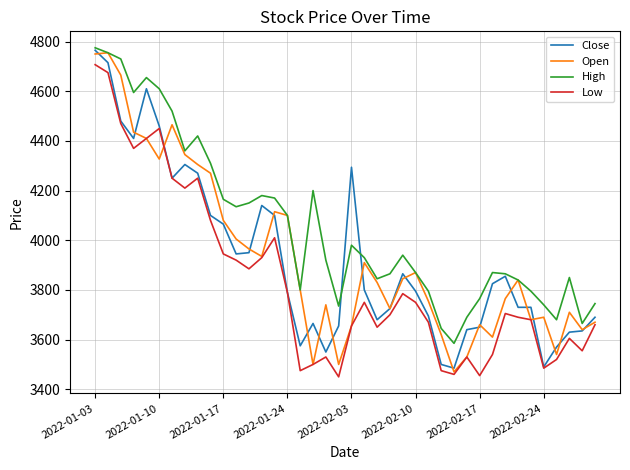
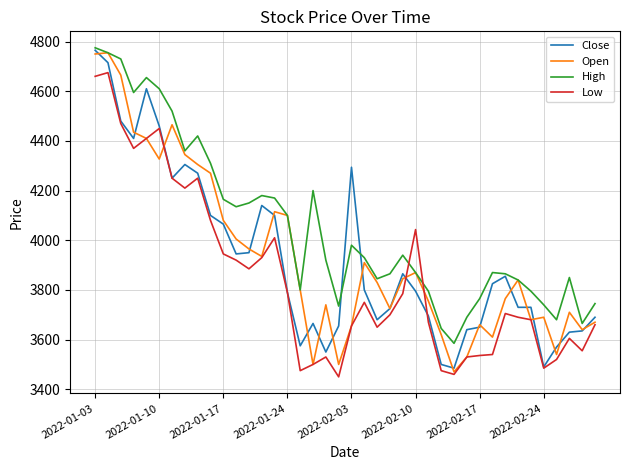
  {
    "Close": {
      "2022-01-17": 4070,
      "2022-02-03": 4290,
      "2022-02-10": 3800
    },
    "Open": {
      "2022-01-03": 4750,
      "2022-01-10": 4330,
      "2022-01-17": 4080,
      "2022-02-24": 3690
    },
    "High": {
      "2022-01-10": 4610,
      "2022-01-17": 4170,
      "2022-02-03": 3980,
      "2022-02-17": 3770,
      "2022-02-24": 3740
    },
    "Low": {
-     "2022-01-03": 4710,
+     "2022-01-03": 4660,
      "2022-01-17": 3950,
-     "2022-02-10": 3750,
-     "2022-02-17": 3460
+     "2022-02-10": 4040,
+     "2022-02-17": 3540
    }
  }
